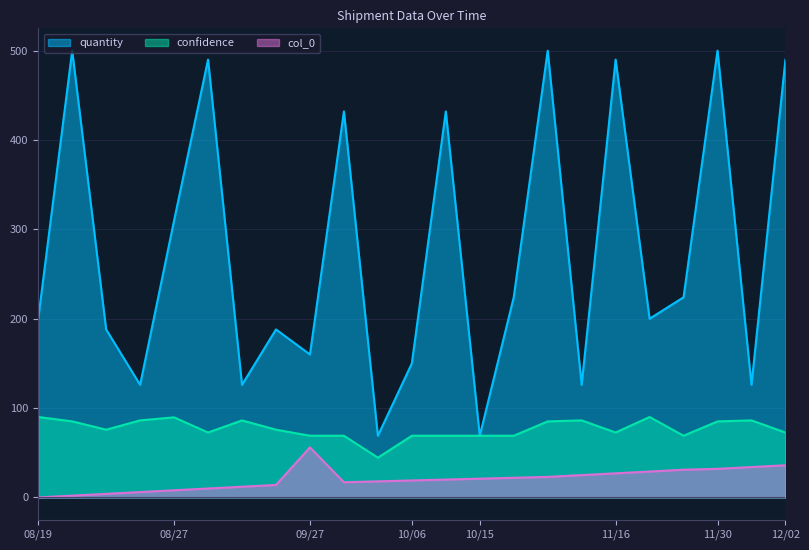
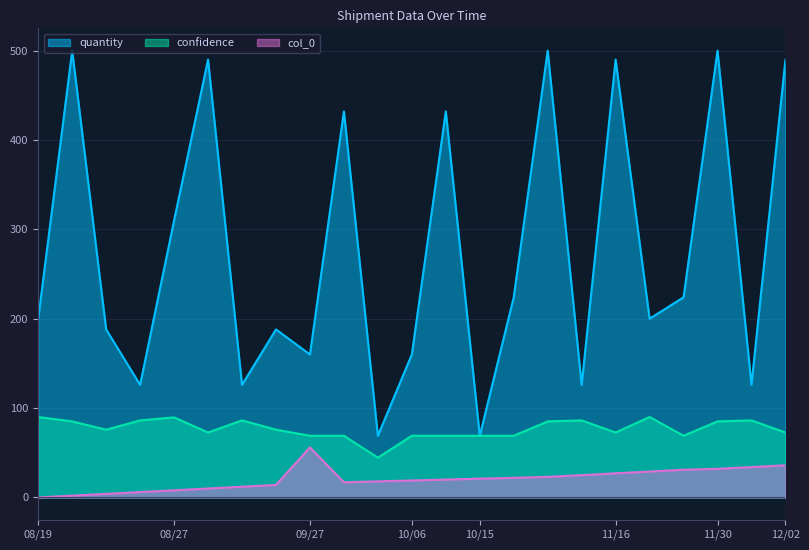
  {
    "quantity": {
      "08/19": 200,
      "08/27": 310,
      "09/27": 160,
-     "10/06": 150,
+     "10/06": 160,
      "11/16": 490,
      "11/30": 500,
      "12/02": 490
    },
    "confidence": {
      "08/19": 90,
      "08/27": 90,
      "09/27": 70,
      "10/06": 70,
      "11/16": 70,
      "11/30": 90,
      "12/02": 70
    },
    "col_0": {
      "08/19": 0,
      "08/27": 10,
      "09/27": 60,
      "10/06": 20,
      "10/15": 20,
      "11/16": 30,
      "11/30": 30,
      "12/02": 40
    }
  }
